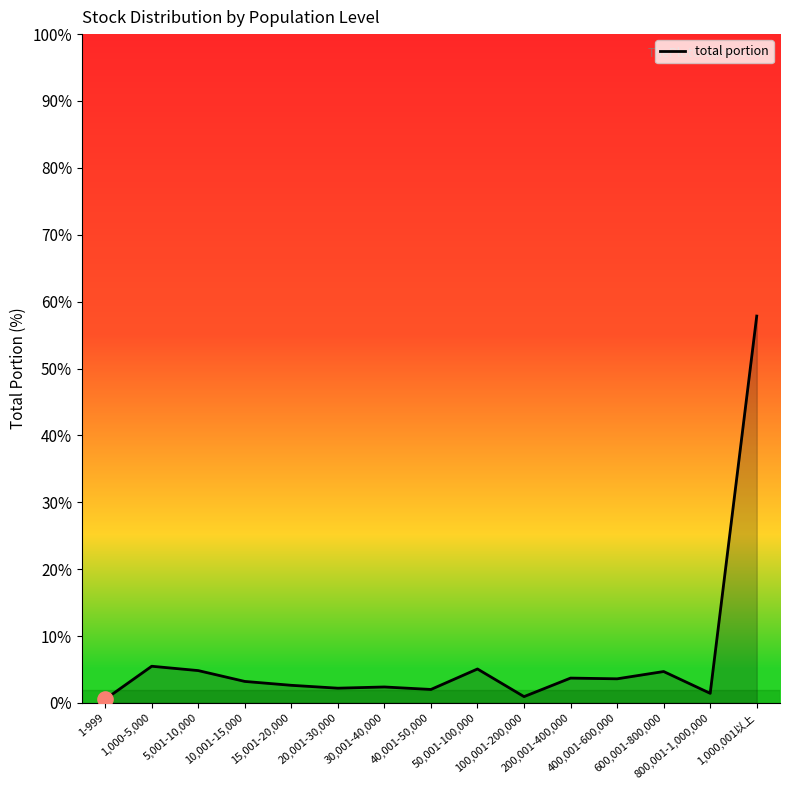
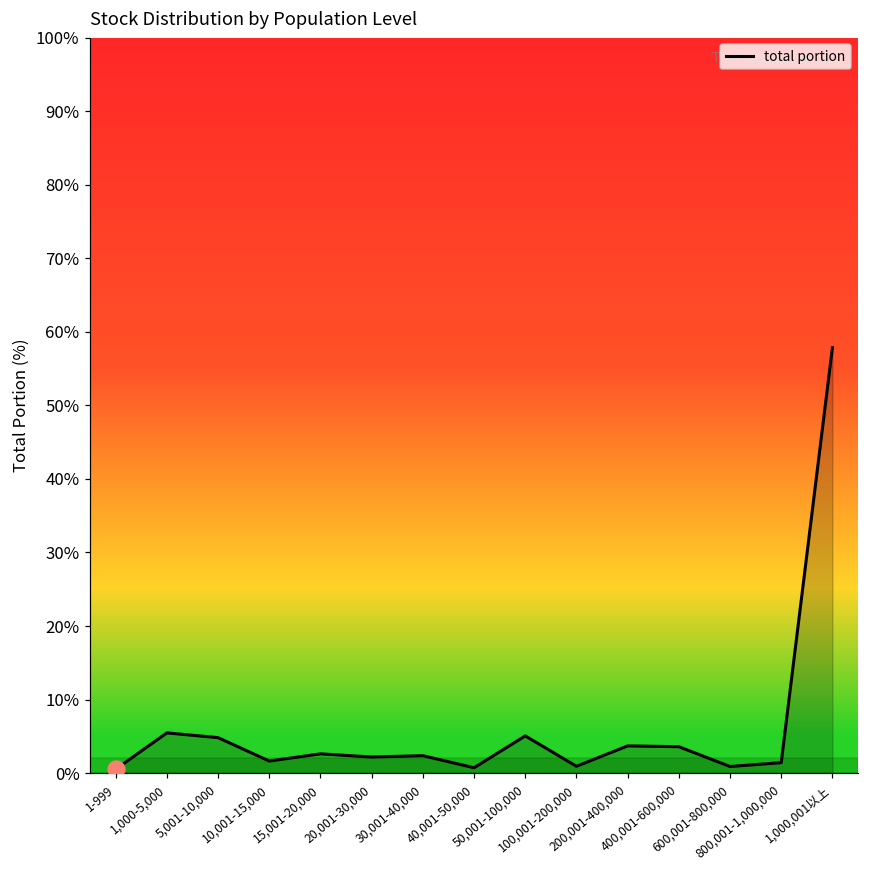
  {
    "total portion": {
      "1,000-5,000": "5%",
      "5,001-10,000": "5%",
-     "10,001-15,000": "3%",
+     "10,001-15,000": "2%",
      "15,001-20,000": "3%",
      "20,001-30,000": "2%",
      "30,001-40,000": "2%",
-     "40,001-50,000": "2%",
+     "40,001-50,000": "1%",
      "50,001-100,000": "5%",
      "100,001-200,000": "1%",
      "200,001-400,000": "4%",
      "400,001-600,000": "4%",
-     "600,001-800,000": "5%",
+     "600,001-800,000": "1%",
      "800,001-1,000,000": "1%",
      "1,000,001以上": "58%"
    }
  }
